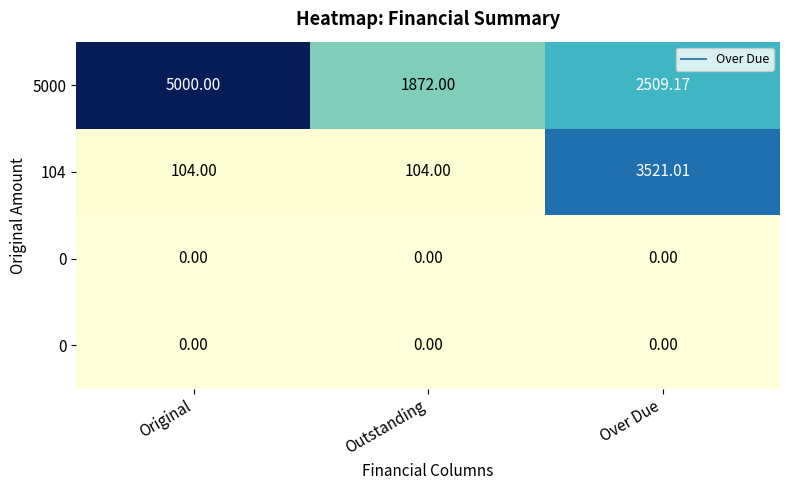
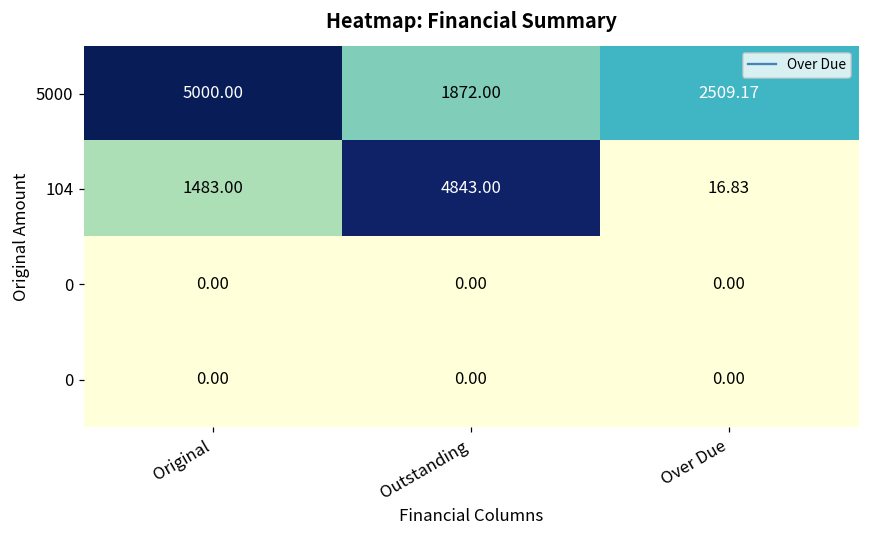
  {
    "5000": {
      "Original": 5000.00,
      "Outstanding": 1872.00,
      "Over Due": 2509.17
    },
    "104": {
-     "Original": 104.00,
-     "Outstanding": 104.00,
-     "Over Due": 3521.01
+     "Original": 1483.00,
+     "Outstanding": 4843.00,
+     "Over Due": 16.83
    }
  }
